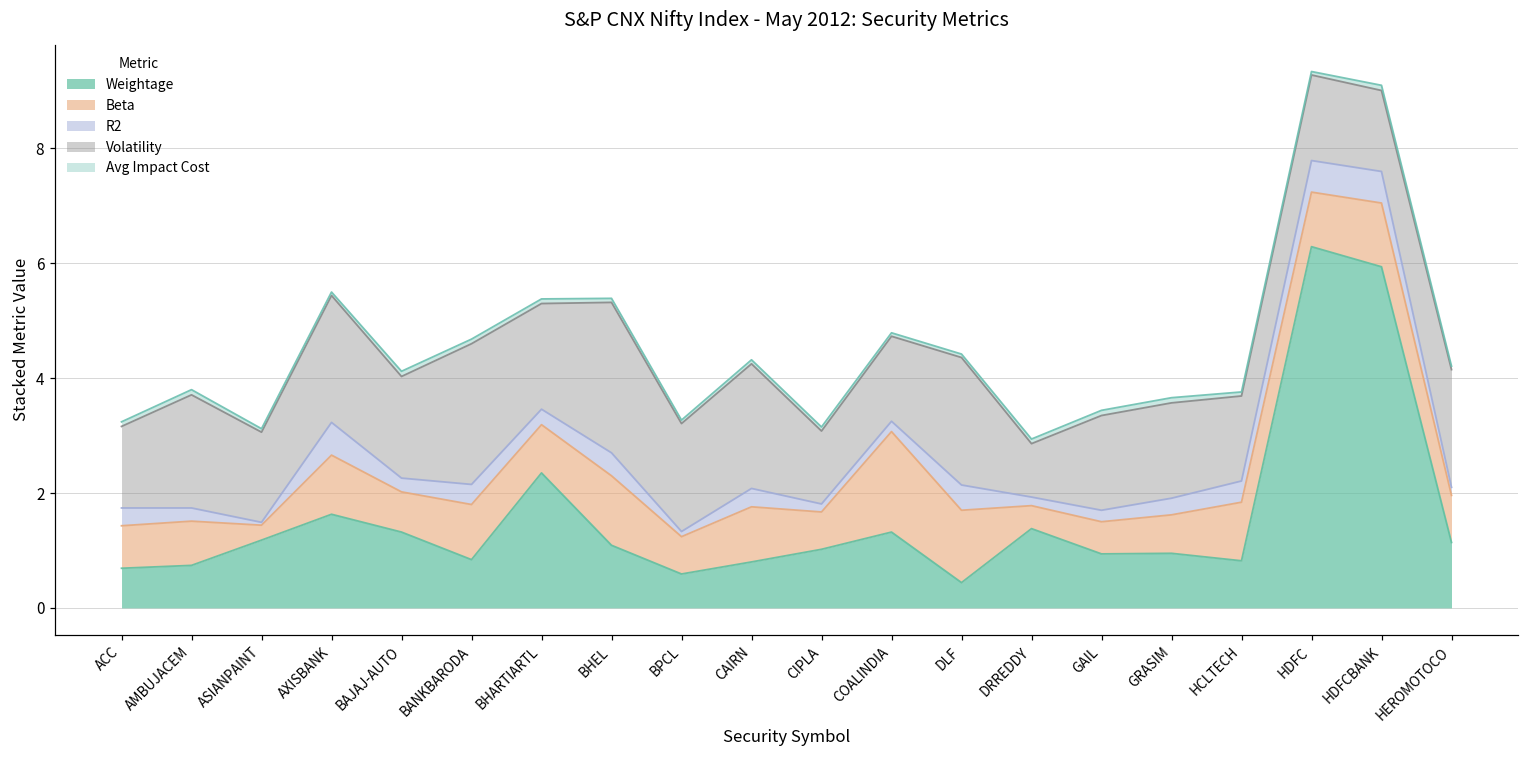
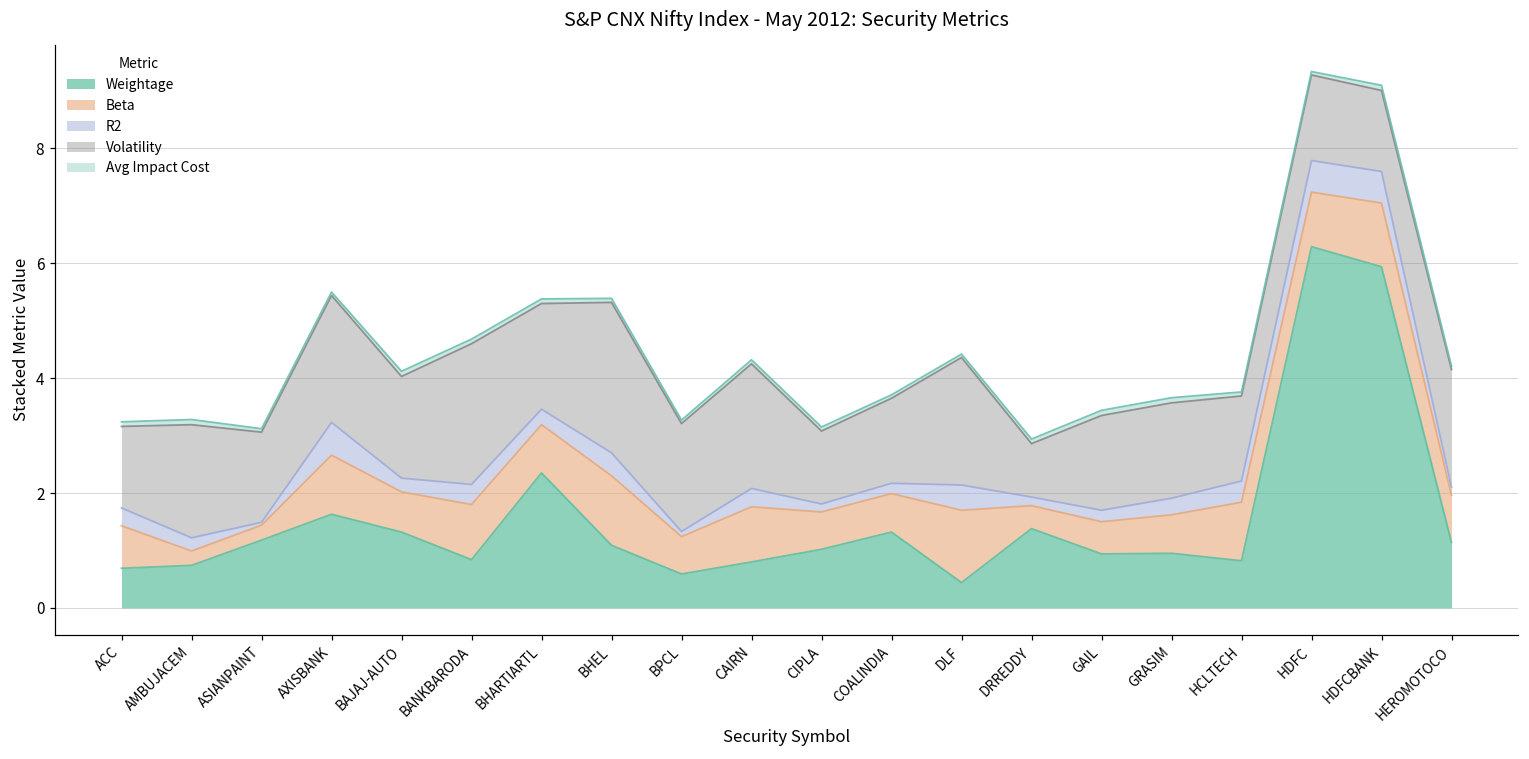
  {
    "Beta": {
      "ACC": 0.7,
-     "AMBUJACEM": 0.8,
+     "AMBUJACEM": 0.3,
      "ASIANPAINT": 0.3,
      "AXISBANK": 1.0,
      "BAJAJ-AUTO": 0.7,
      "BANKBARODA": 1.0,
      "BHARTIARTL": 0.8,
      "BHEL": 1.2,
      "BPCL": 0.7,
      "CAIRN": 1.0,
      "CIPLA": 0.6,
-     "COALINDIA": 1.8,
+     "COALINDIA": 0.7,
      "DLF": 1.3,
      "DRREDDY": 0.4,
      "GAIL": 0.6,
      "GRASIM": 0.7,
      "HCLTECH": 1.0,
      "HDFC": 1.0,
      "HDFCBANK": 1.1,
      "HEROMOTOCO": 0.8
    }
  }
